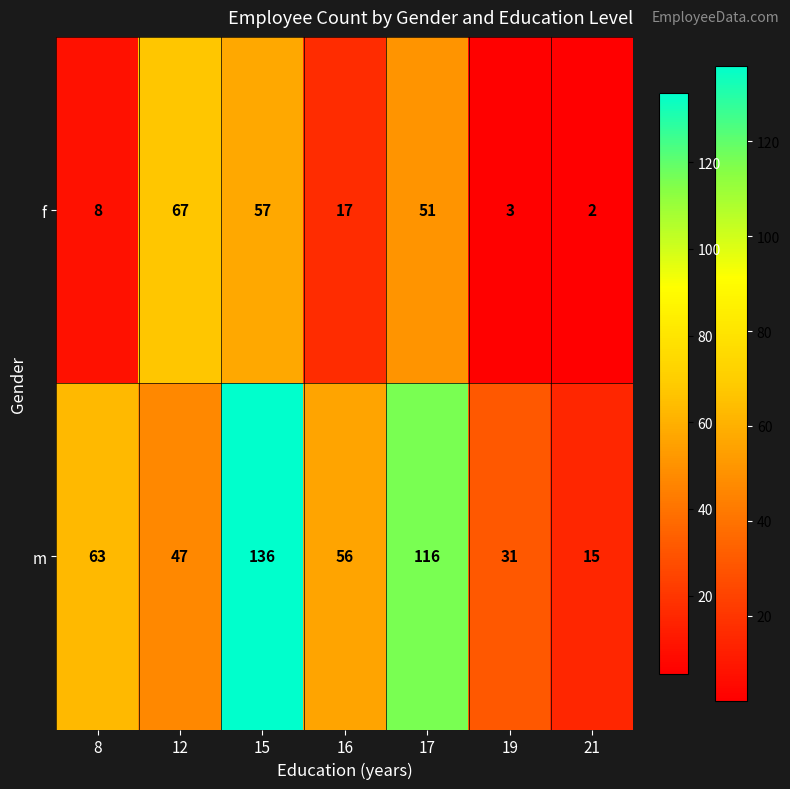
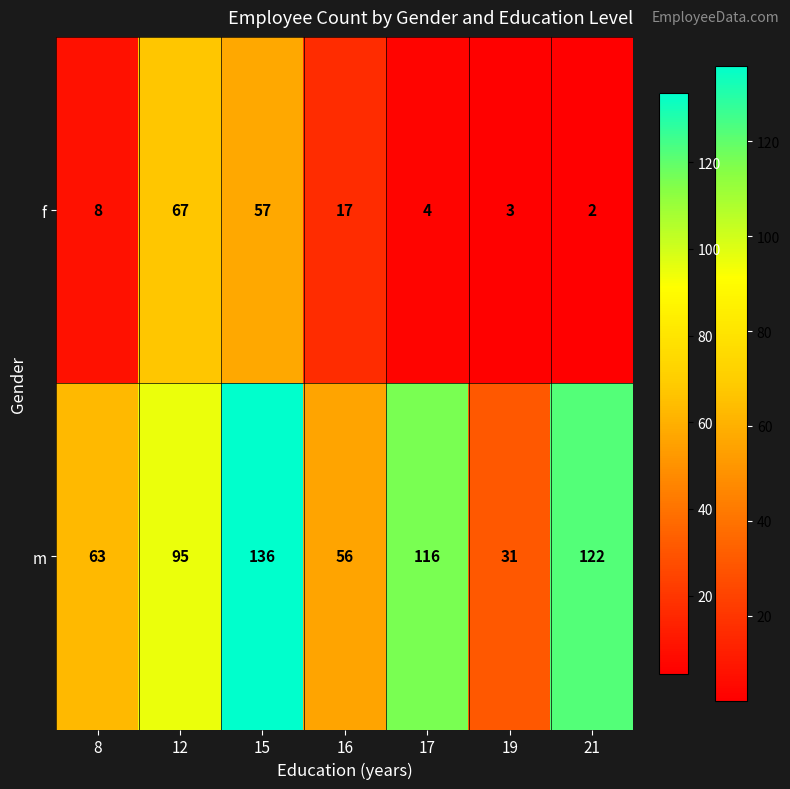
  {
    "f": {
      "8": 8,
      "12": 67,
      "15": 57,
      "16": 17,
-     "17": 51,
+     "17": 4,
      "19": 3,
      "21": 2
    },
    "m": {
      "8": 63,
-     "12": 47,
+     "12": 95,
      "15": 136,
      "16": 56,
      "17": 116,
      "19": 31,
-     "21": 15
+     "21": 122
    }
  }
